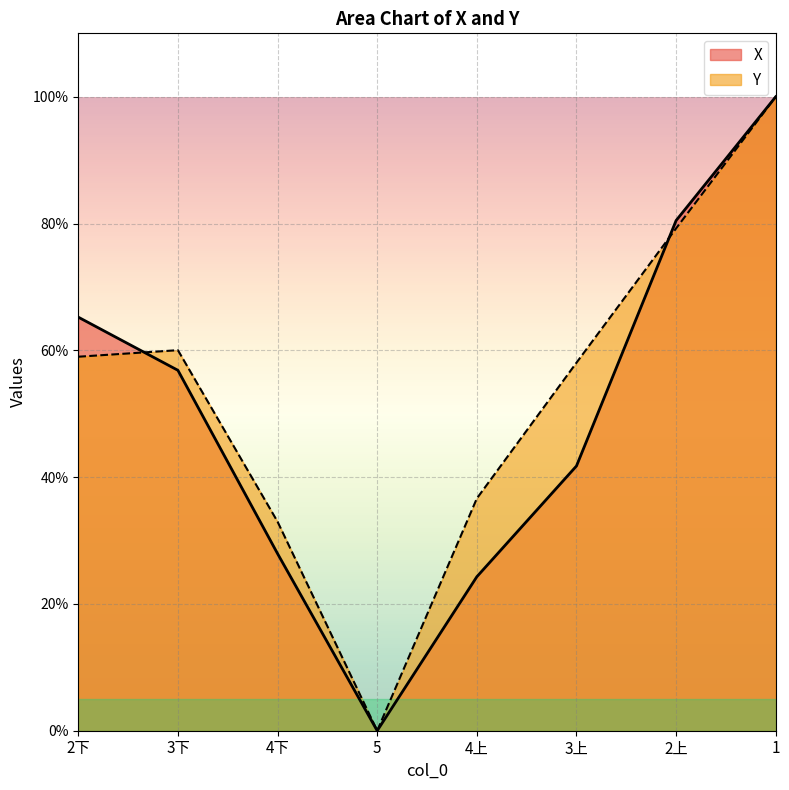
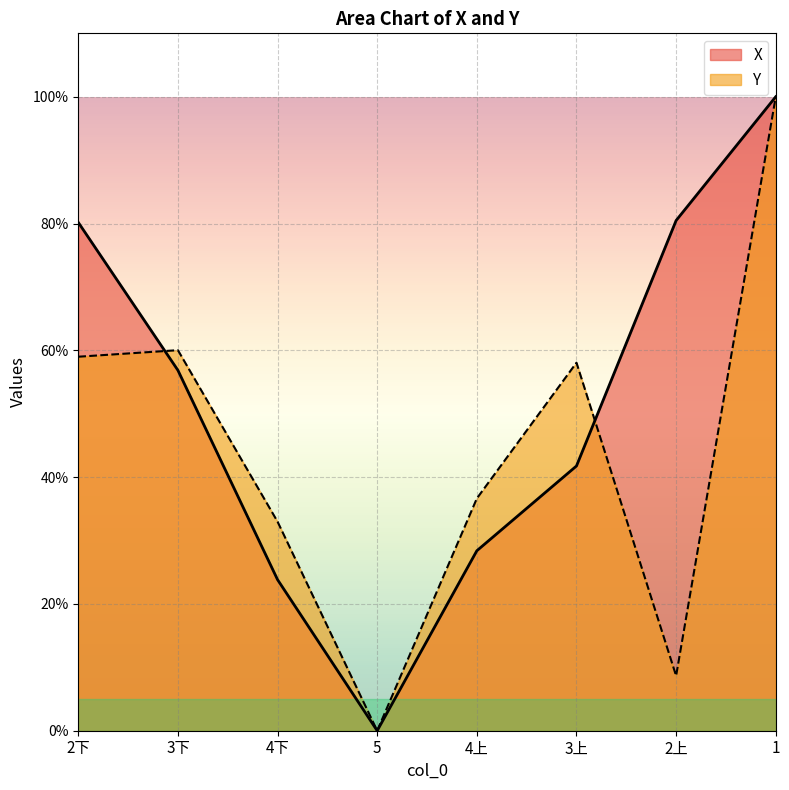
  {
    "X": {
-     "2下": "65%",
+     "2下": "80%",
      "3下": "57%",
-     "4下": "28%",
-     "4上": "24%",
+     "4下": "24%",
+     "4上": "28%",
      "3上": "42%",
      "2上": "80%"
    },
    "Y": {
      "2下": "59%",
      "3下": "60%",
      "4下": "33%",
      "4上": "37%",
      "3上": "58%",
-     "2上": "79%"
+     "2上": "9%"
    }
  }
